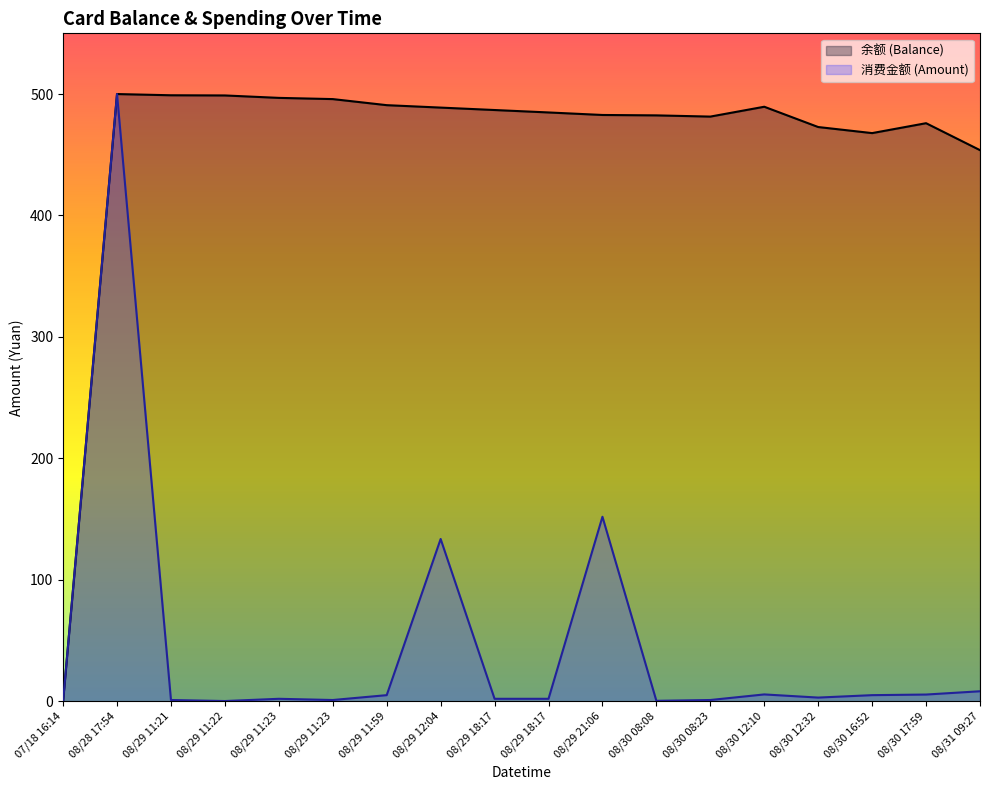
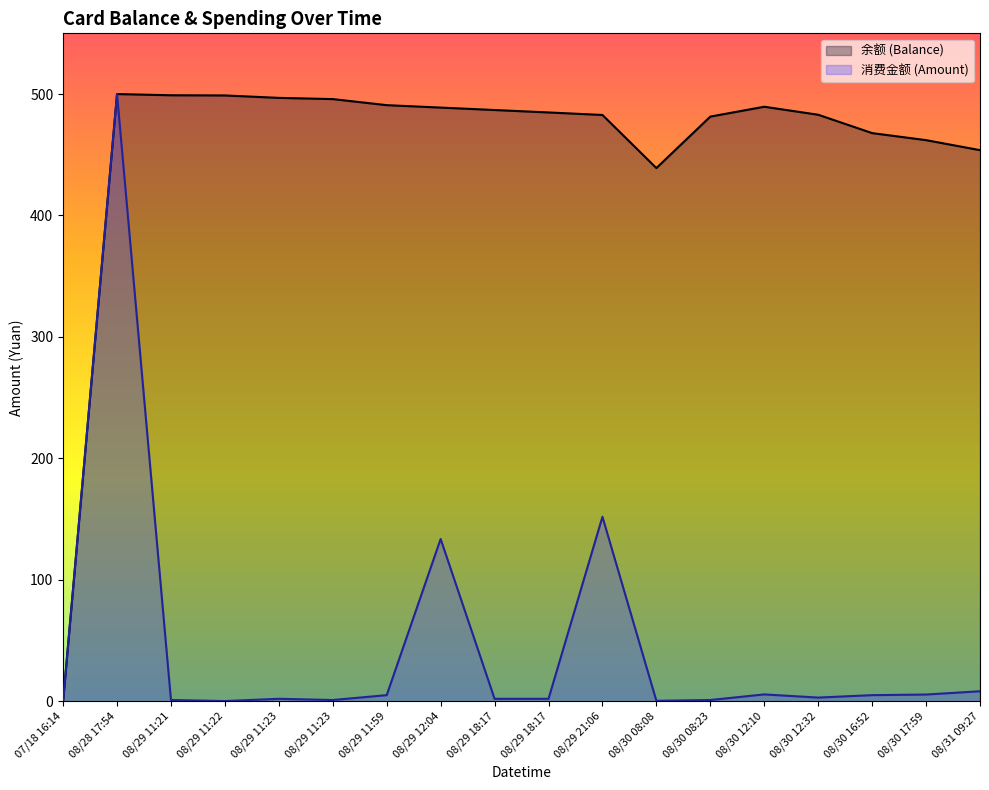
  {
    "余额 (Balance)": {
      "08/29 11:21": 499,
      "08/29 11:22": 499,
      "08/29 11:59": 491,
      "08/29 12:04": 489,
      "08/29 21:06": 483,
-     "08/30 08:08": 482,
+     "08/30 08:08": 439,
      "08/30 08:23": 481,
      "08/30 12:10": 490,
-     "08/30 12:32": 473,
+     "08/30 12:32": 483,
      "08/30 16:52": 468,
-     "08/30 17:59": 476,
+     "08/30 17:59": 462,
      "08/31 09:27": 454
    },
    "消费金额 (Amount)": {
      "08/29 11:21": 1,
      "08/29 11:22": 0,
      "08/29 11:59": 5,
      "08/29 12:04": 134,
      "08/29 21:06": 152,
      "08/30 08:08": 0,
      "08/30 08:23": 1,
      "08/30 12:10": 6,
      "08/30 12:32": 3,
      "08/30 16:52": 5,
      "08/30 17:59": 6,
      "08/31 09:27": 8
    }
  }
